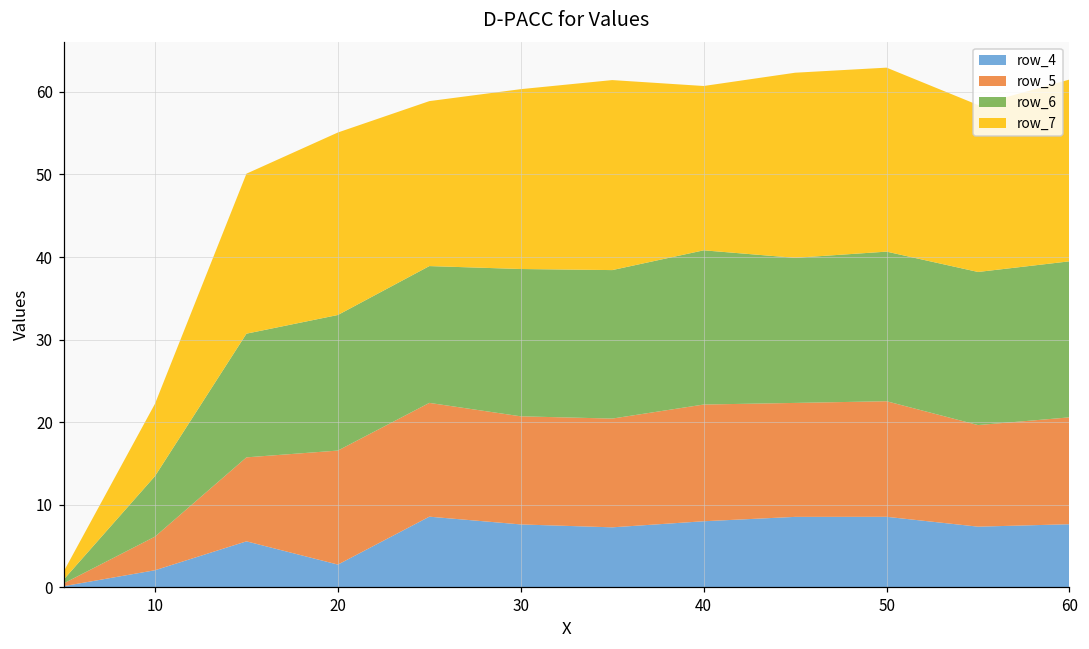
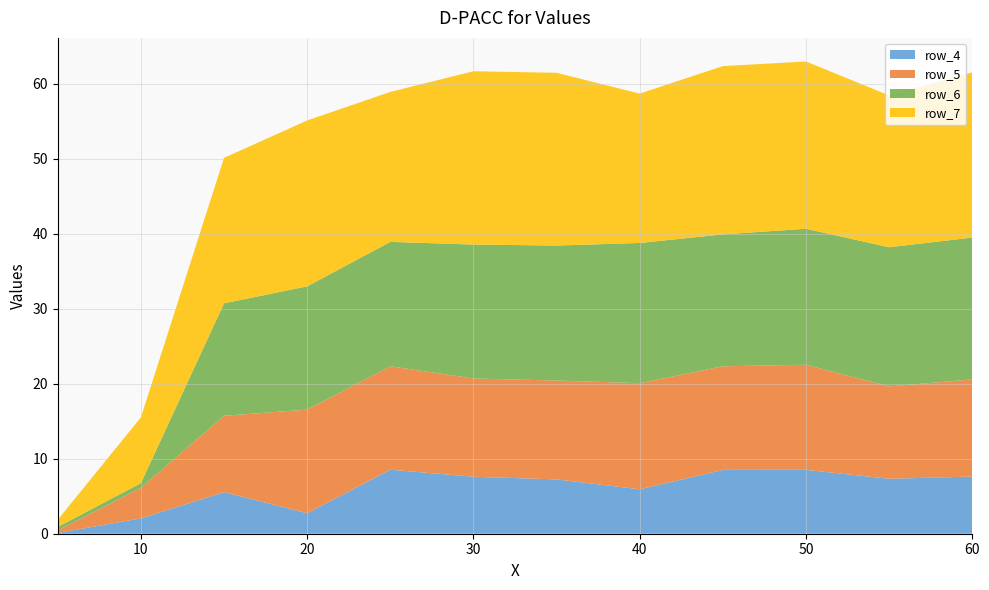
  {
    "row_4": {
      "10": 2,
      "20": 3,
      "30": 8,
-     "40": 8,
+     "40": 6,
      "50": 9,
      "60": 8
    },
    "row_5": {
      "10": 4,
      "20": 14,
      "30": 13,
      "40": 14,
      "50": 14,
      "60": 13
    },
    "row_6": {
-     "10": 7,
+     "10": 1,
      "20": 16,
      "30": 18,
      "40": 19,
      "50": 18,
      "60": 19
    },
    "row_7": {
      "10": 9,
      "20": 22,
-     "30": 22,
+     "30": 23,
      "40": 20,
      "50": 22,
      "60": 22
    }
  }
